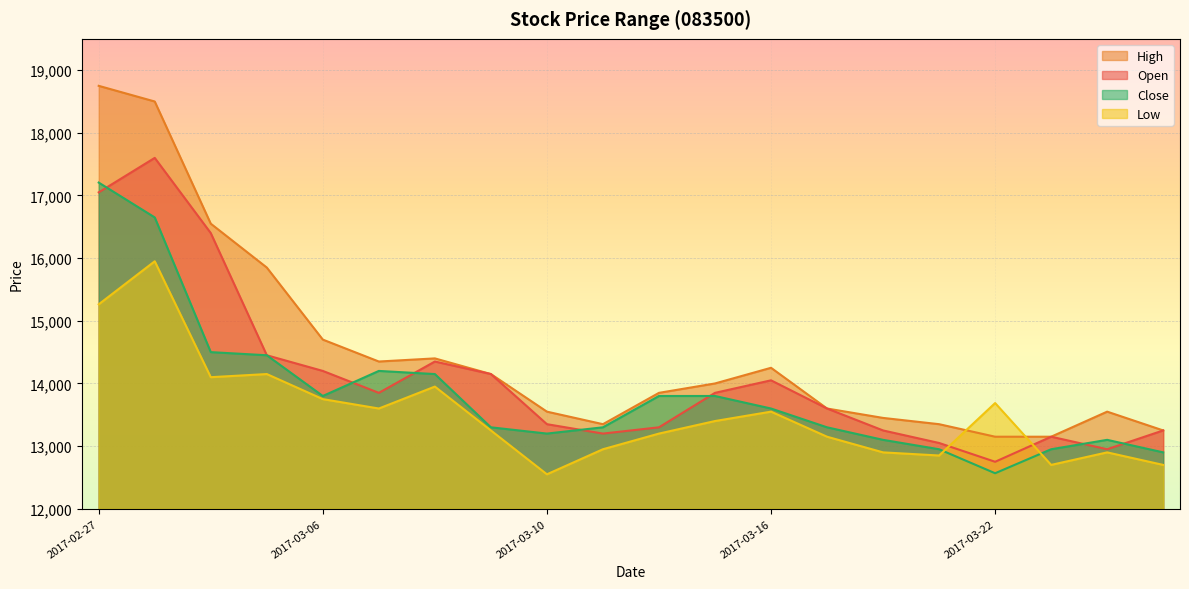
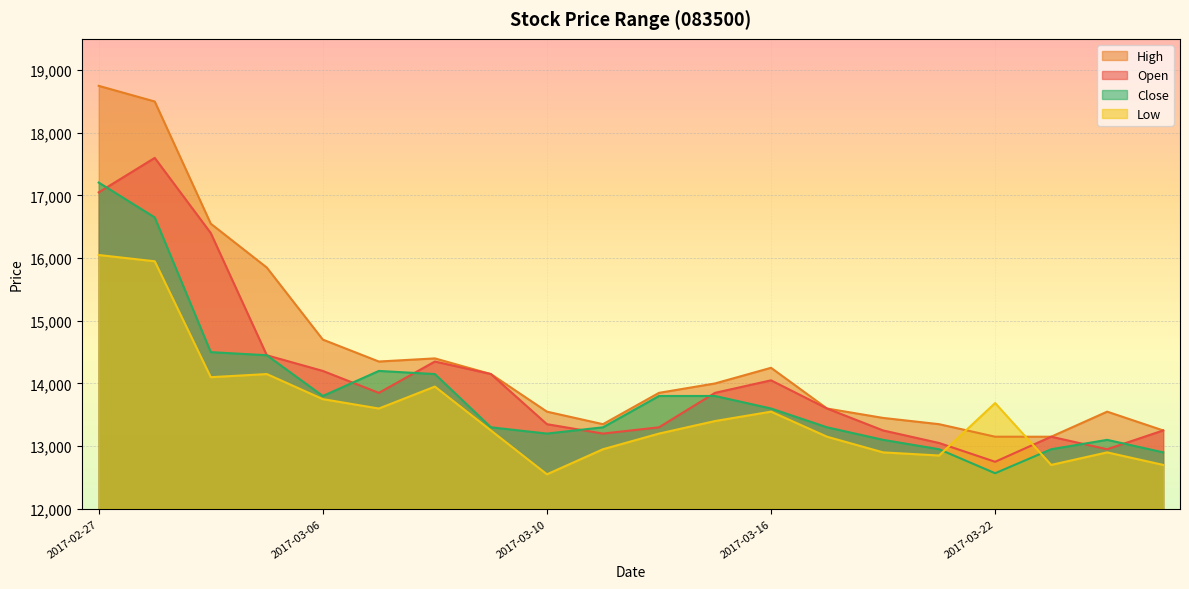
  {
    "Close": {
      "2017-02-27": "17,200",
      "2017-03-06": "13,800",
      "2017-03-10": "13,200",
      "2017-03-16": "13,600",
      "2017-03-22": "12,600"
    },
    "Low": {
-     "2017-02-27": "15,300",
+     "2017-02-27": "16,100",
      "2017-03-06": "13,800",
      "2017-03-10": "12,600",
      "2017-03-16": "13,600",
      "2017-03-22": "13,700"
    }
  }
